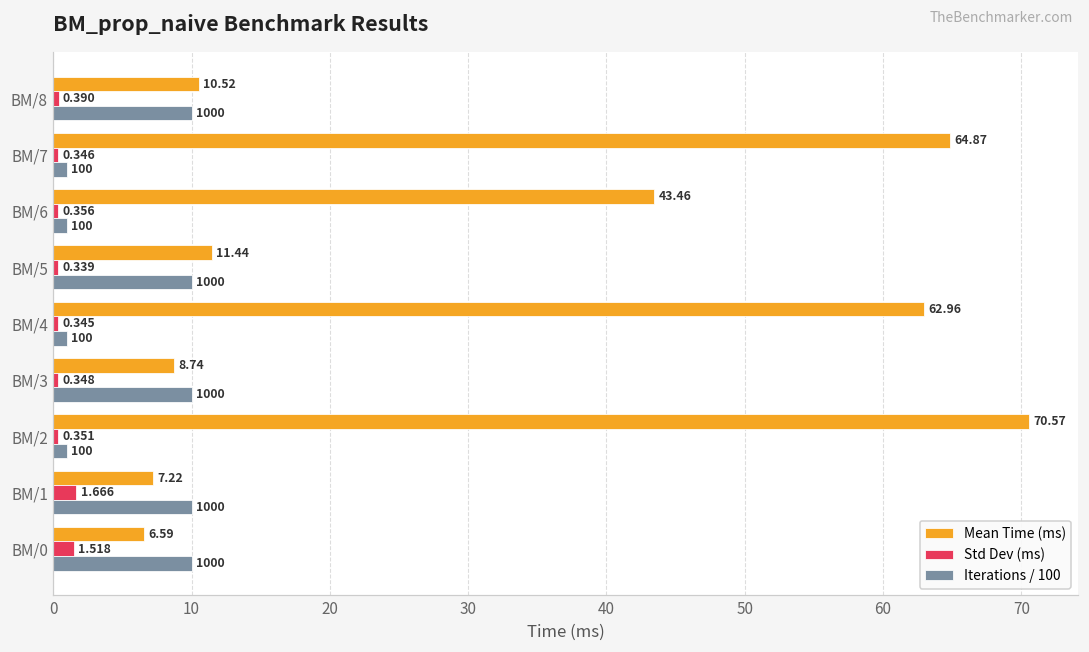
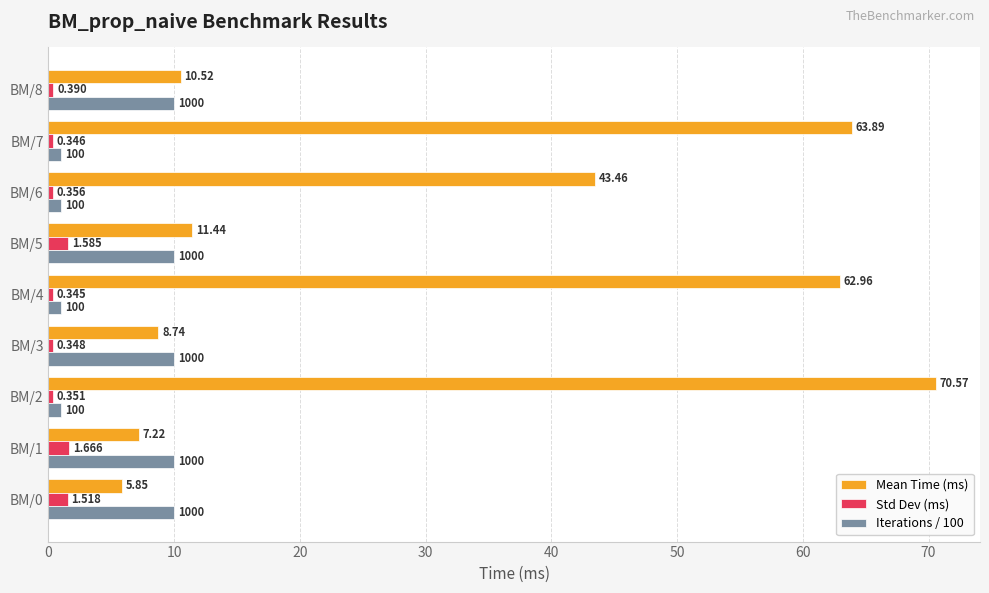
  {
    "Mean Time (ms)": {
      "BM/8": 10.52,
-     "BM/7": 64.87,
+     "BM/7": 63.89,
      "BM/6": 43.46,
      "BM/5": 11.44,
      "BM/4": 62.96,
      "BM/3": 8.74,
      "BM/2": 70.57,
      "BM/1": 7.22,
-     "BM/0": 6.59
+     "BM/0": 5.85
    },
    "Std Dev (ms)": {
      "BM/8": 0.390,
      "BM/7": 0.346,
      "BM/6": 0.356,
-     "BM/5": 0.339,
+     "BM/5": 1.585,
      "BM/4": 0.345,
      "BM/3": 0.348,
      "BM/2": 0.351,
      "BM/1": 1.666,
      "BM/0": 1.518
    }
  }
